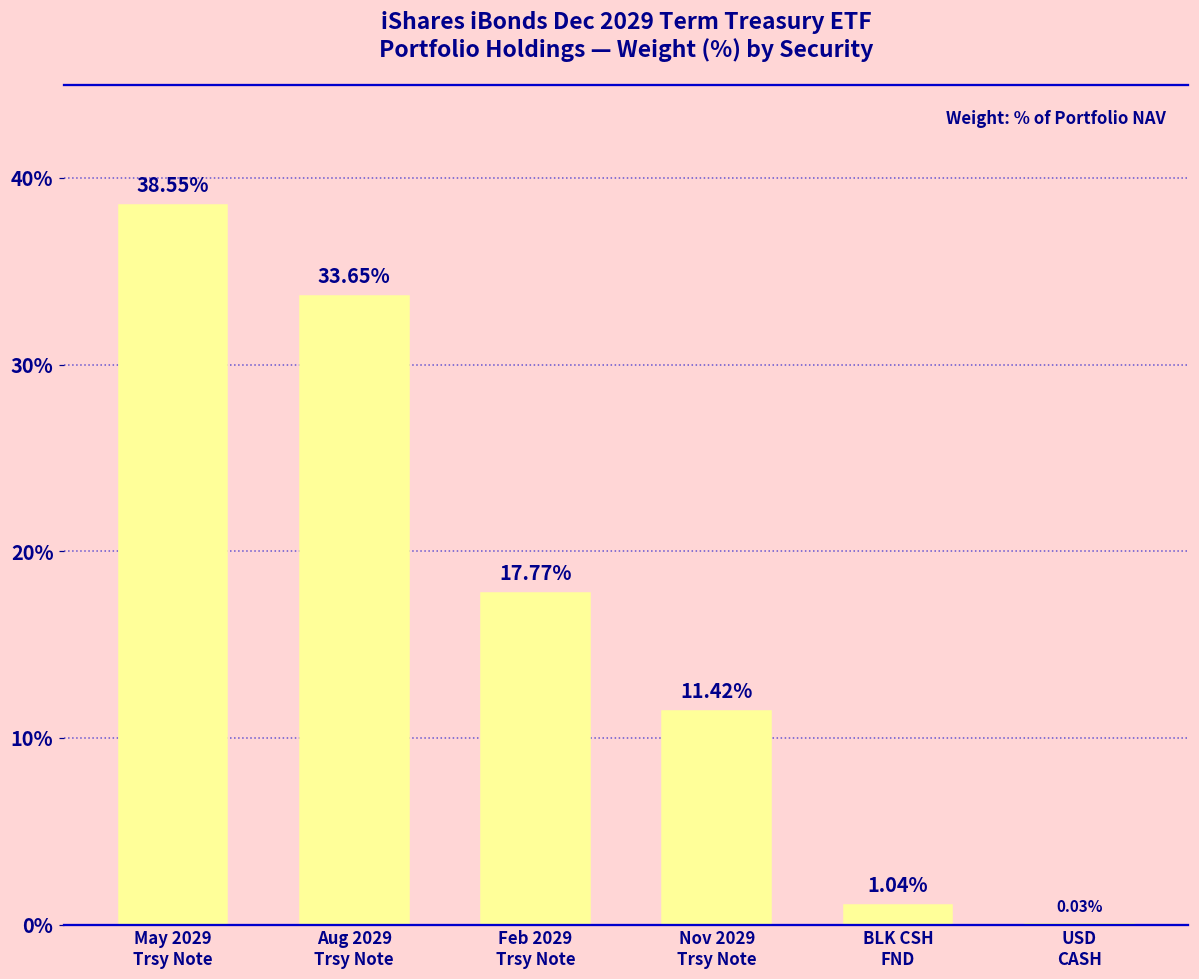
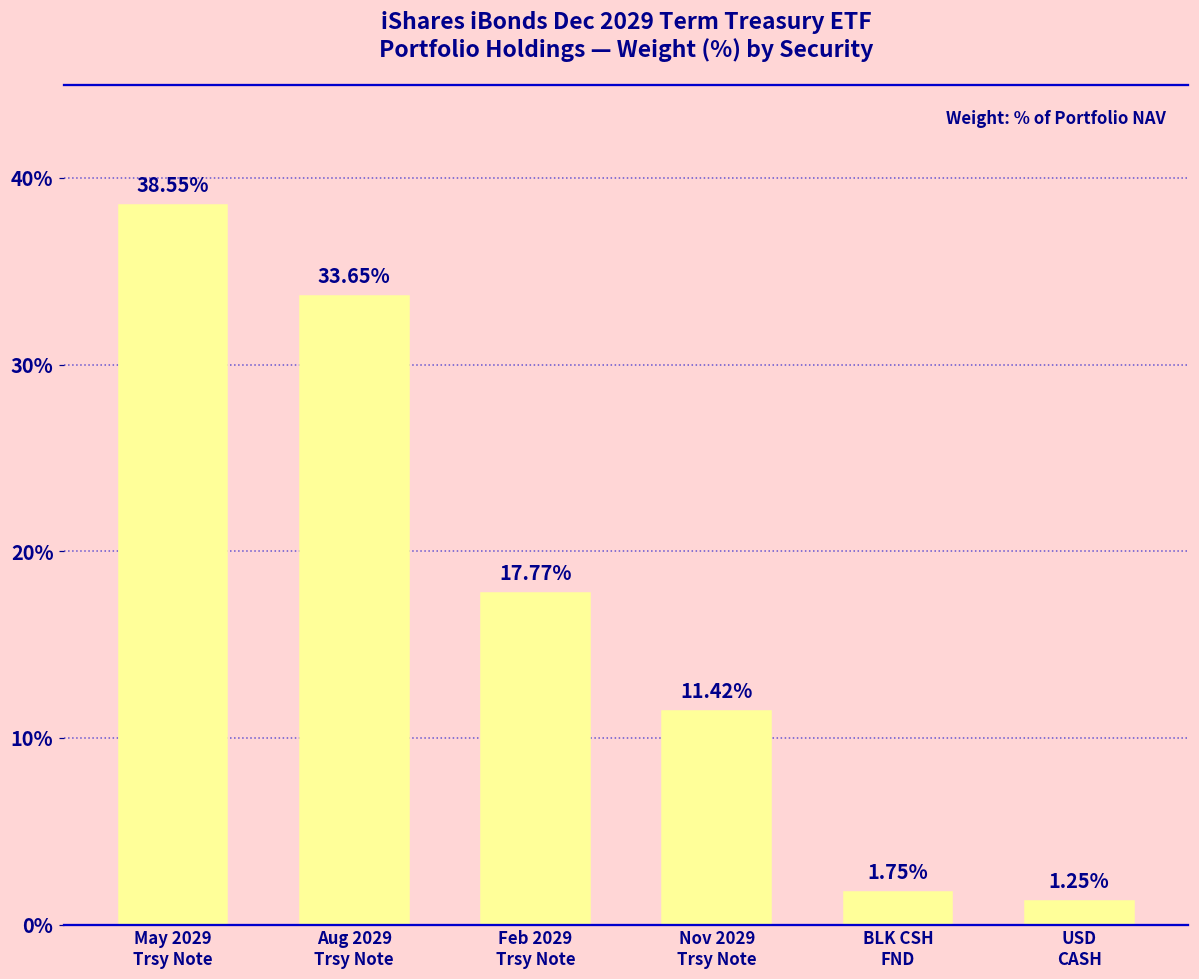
  {
    "May 2029 Trsy Note": "38.55%",
    "Aug 2029 Trsy Note": "33.65%",
    "Feb 2029 Trsy Note": "17.77%",
    "Nov 2029 Trsy Note": "11.42%",
-   "BLK CSH FND": "1.04%",
-   "USD CASH": "0.03%"
+   "BLK CSH FND": "1.75%",
+   "USD CASH": "1.25%"
  }
